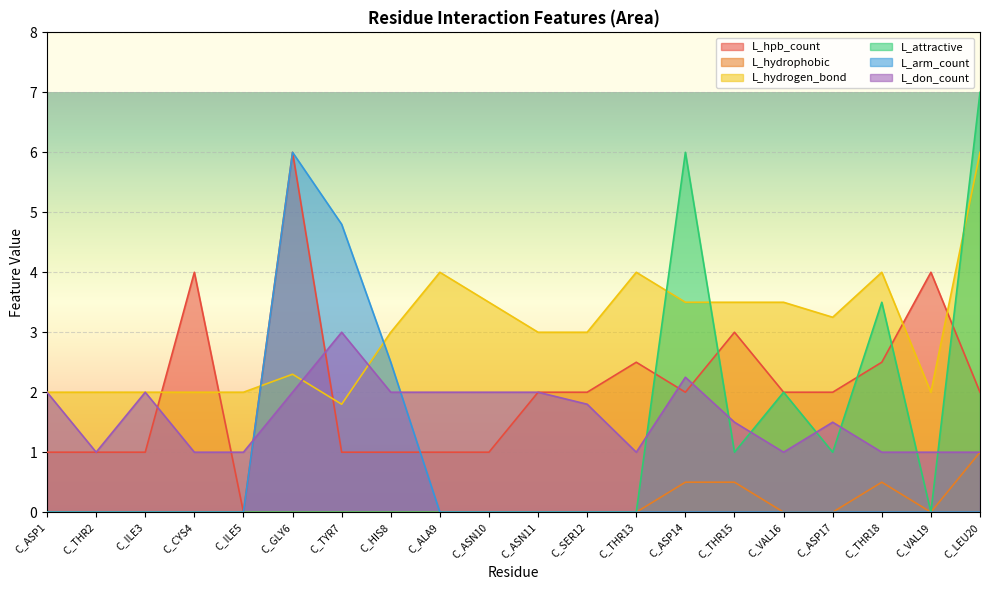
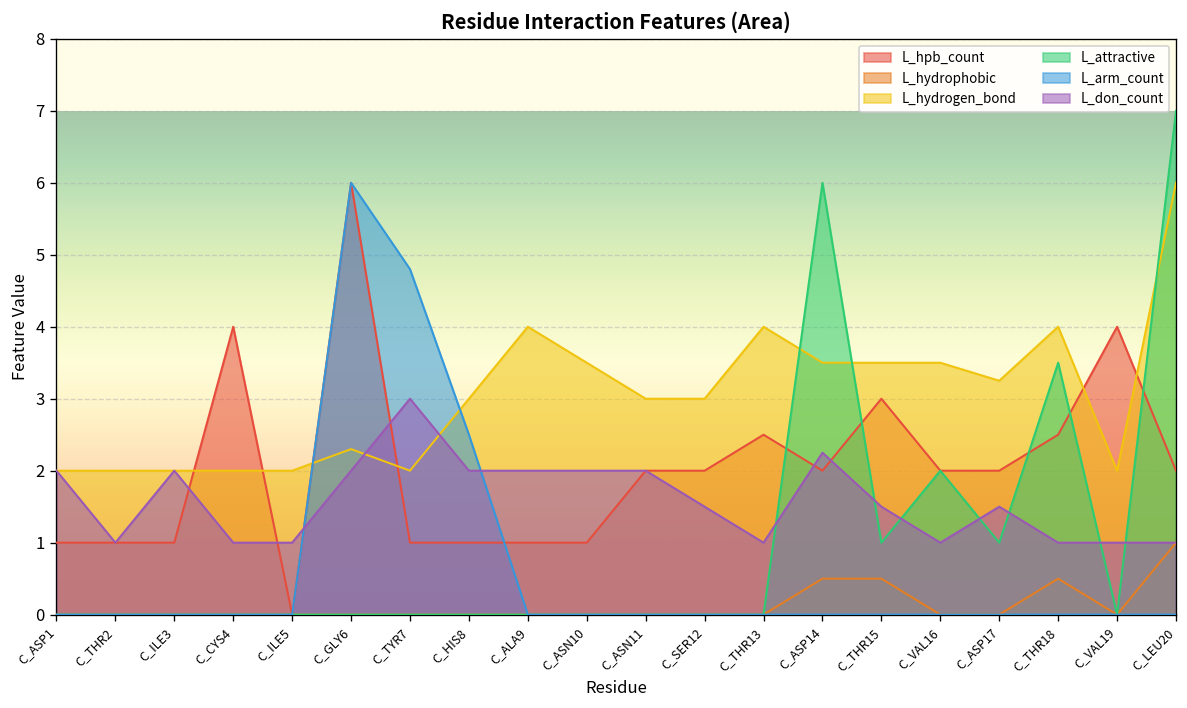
  {
    "L_hydrogen_bond": {
      "C_THR2": 2.0,
      "C_CYS4": 2.0,
      "C_ILE5": 2.0,
      "C_GLY6": 2.3,
-     "C_TYR7": 1.8,
+     "C_TYR7": 2.0,
      "C_HIS8": 3.0,
      "C_ALA9": 4.0,
      "C_ASN10": 3.5,
      "C_ASN11": 3.0,
      "C_SER12": 3.0,
      "C_THR13": 4.0,
      "C_ASP14": 3.5,
      "C_THR15": 3.5,
      "C_VAL16": 3.5,
      "C_ASP17": 3.3,
      "C_THR18": 4.0,
      "C_VAL19": 2.0,
      "C_LEU20": 6.0
    },
    "L_attractive": {
      "C_ASP14": 6.0,
      "C_THR15": 1.0,
      "C_ASP17": 1.0,
      "C_THR18": 3.5,
      "C_LEU20": 7.0
    },
    "L_arm_count": {
      "C_TYR7": 4.8,
      "C_HIS8": 2.5,
      "C_ASP14": 0.0,
      "C_THR15": 0.0,
      "C_THR18": 0.0,
      "C_LEU20": 0.0
    },
    "L_don_count": {
      "C_CYS4": 1.0,
      "C_ILE5": 1.0,
      "C_GLY6": 2.0,
      "C_TYR7": 3.0,
      "C_HIS8": 2.0,
      "C_ALA9": 2.0,
      "C_ASN10": 2.0,
-     "C_SER12": 1.8,
+     "C_SER12": 1.5,
      "C_THR13": 1.0,
      "C_ASP14": 2.3,
      "C_THR15": 1.5,
      "C_VAL16": 1.0,
      "C_ASP17": 1.5,
      "C_THR18": 1.0,
      "C_VAL19": 1.0
    }
  }
